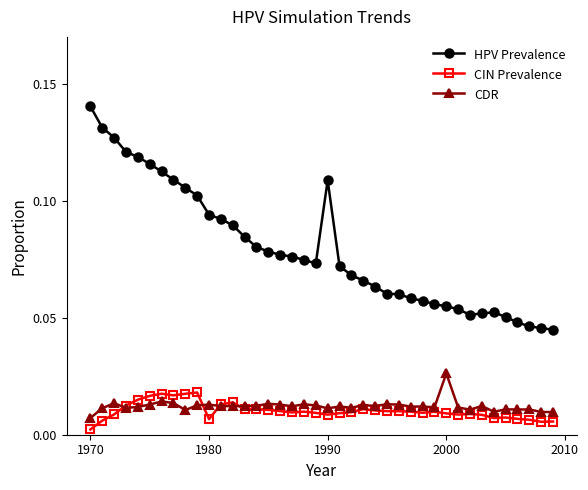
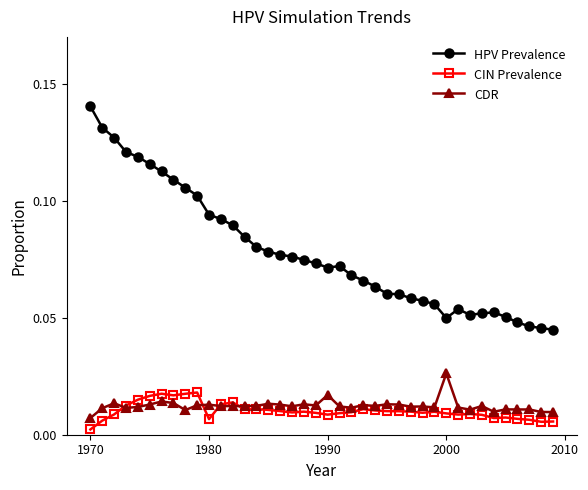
  {
    "HPV Prevalence": {
      "1970": 0.140,
      "1980": 0.094,
-     "1990": 0.109,
-     "2000": 0.055
+     "1990": 0.071,
+     "2000": 0.050
    },
    "CIN Prevalence": {
      "1970": 0.002,
      "1980": 0.007,
      "1990": 0.009,
      "2000": 0.009
    },
    "CDR": {
      "1970": 0.007,
      "1980": 0.013,
-     "1990": 0.011,
+     "1990": 0.017,
      "2000": 0.026
    }
  }
